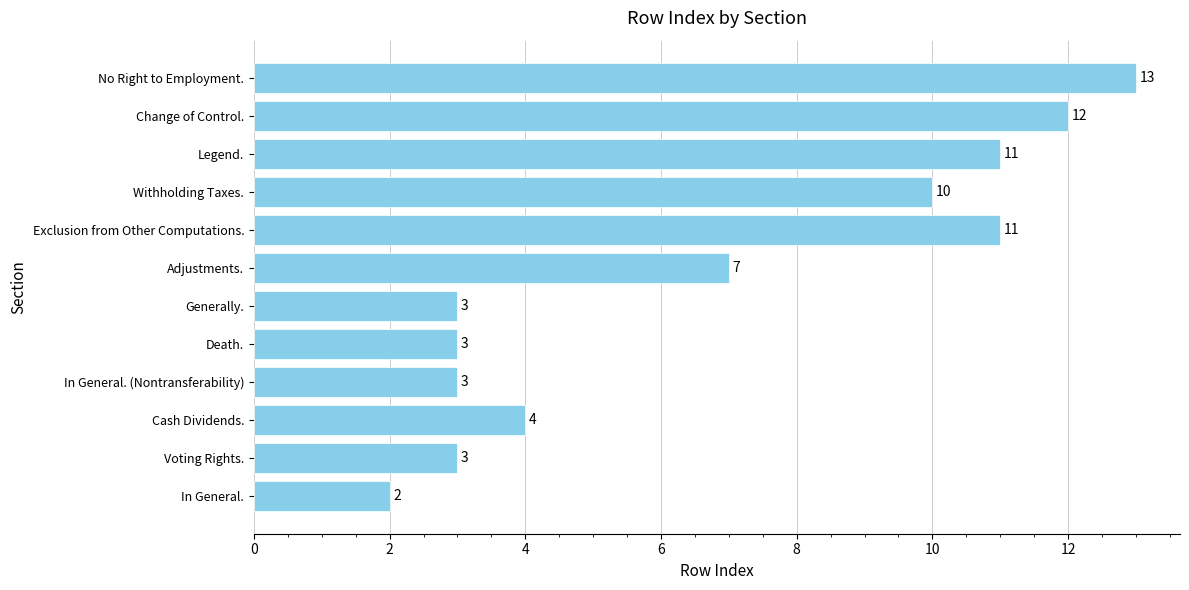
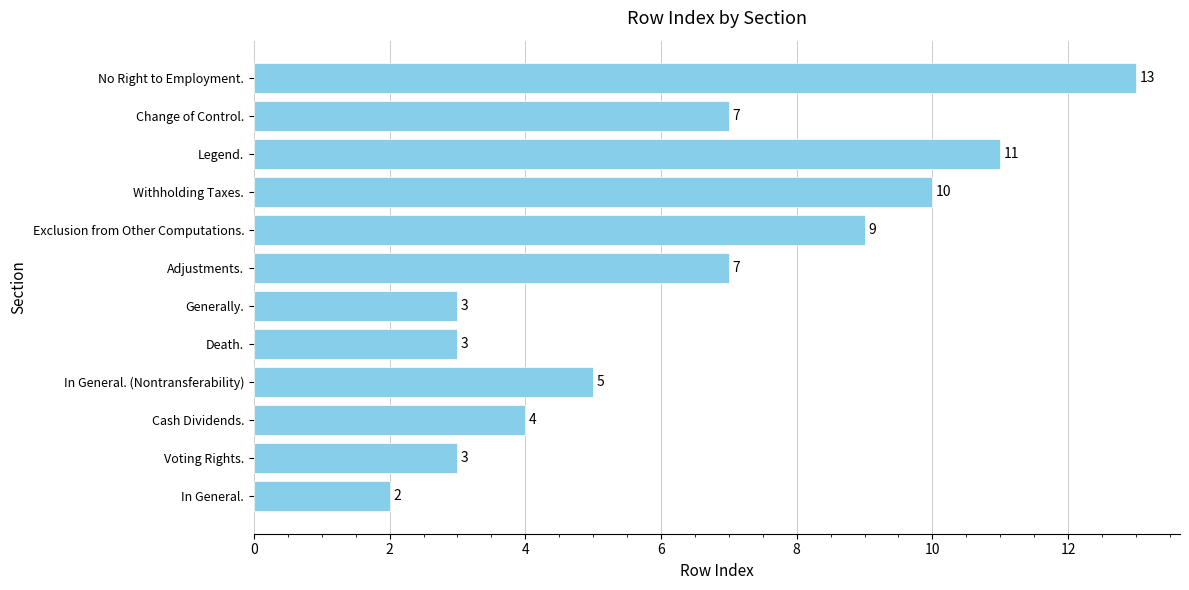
  {
    "No Right to Employment.": 13,
-   "Change of Control.": 12,
+   "Change of Control.": 7,
    "Legend.": 11,
    "Withholding Taxes.": 10,
-   "Exclusion from Other Computations.": 11,
+   "Exclusion from Other Computations.": 9,
    "Adjustments.": 7,
    "Generally.": 3,
    "Death.": 3,
-   "In General. (Nontransferability)": 3,
+   "In General. (Nontransferability)": 5,
    "Cash Dividends.": 4,
    "Voting Rights.": 3,
    "In General.": 2
  }
